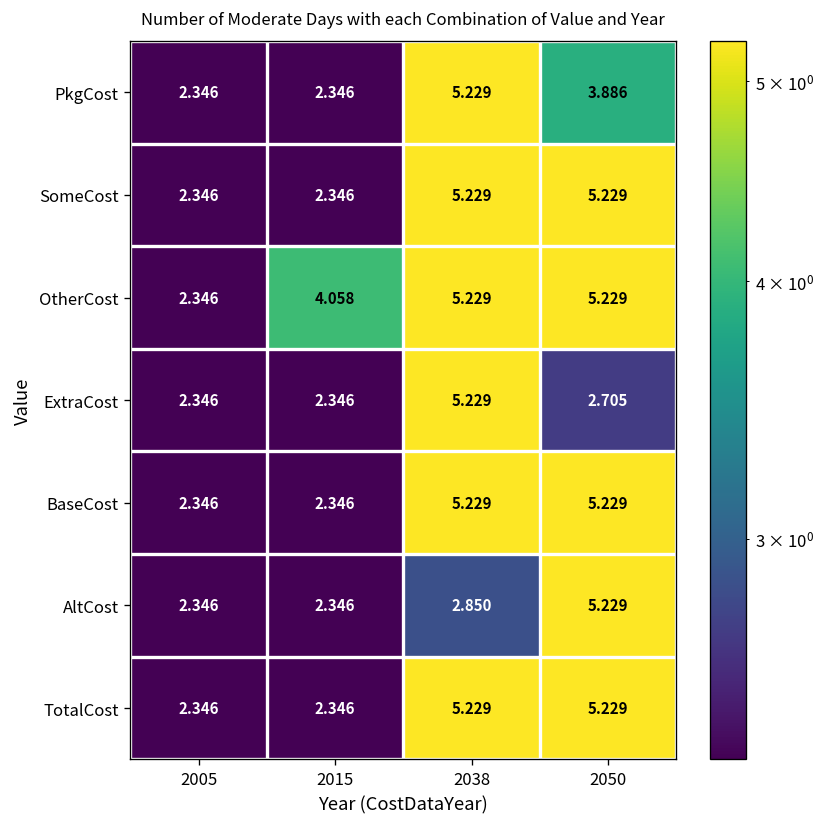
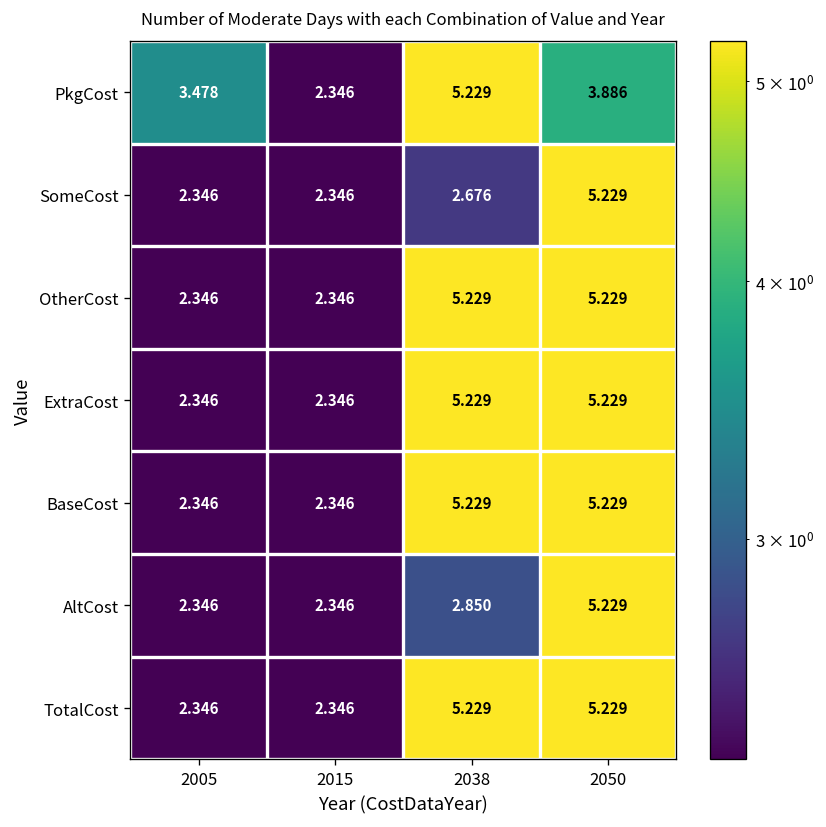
  {
    "PkgCost": {
-     "2005": 2.346,
+     "2005": 3.478,
      "2015": 2.346,
      "2038": 5.229,
      "2050": 3.886
    },
    "SomeCost": {
      "2005": 2.346,
      "2015": 2.346,
-     "2038": 5.229,
+     "2038": 2.676,
      "2050": 5.229
    },
    "OtherCost": {
      "2005": 2.346,
-     "2015": 4.058,
+     "2015": 2.346,
      "2038": 5.229,
      "2050": 5.229
    },
    "ExtraCost": {
      "2005": 2.346,
      "2015": 2.346,
      "2038": 5.229,
-     "2050": 2.705
+     "2050": 5.229
    },
    "BaseCost": {
      "2005": 2.346,
      "2015": 2.346,
      "2038": 5.229,
      "2050": 5.229
    },
    "AltCost": {
      "2005": 2.346,
      "2015": 2.346,
      "2038": 2.850,
      "2050": 5.229
    },
    "TotalCost": {
      "2005": 2.346,
      "2015": 2.346,
      "2038": 5.229,
      "2050": 5.229
    }
  }
